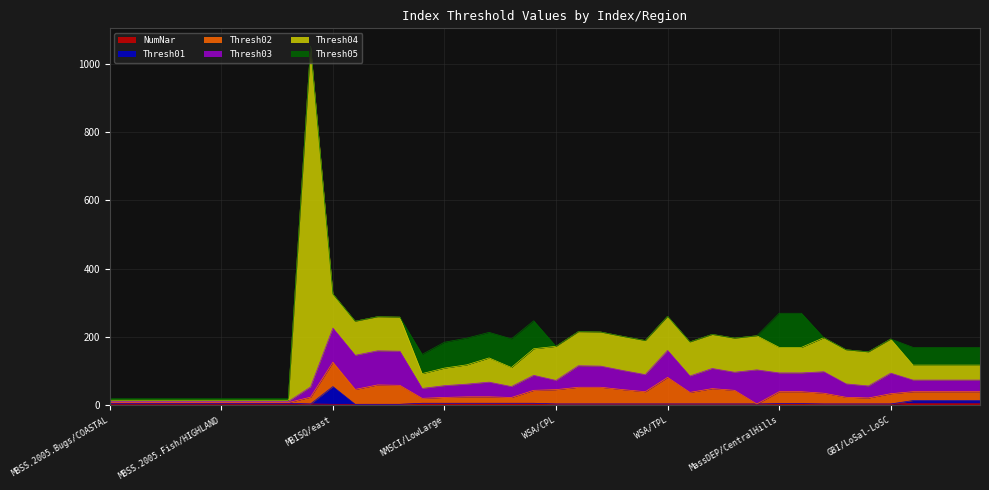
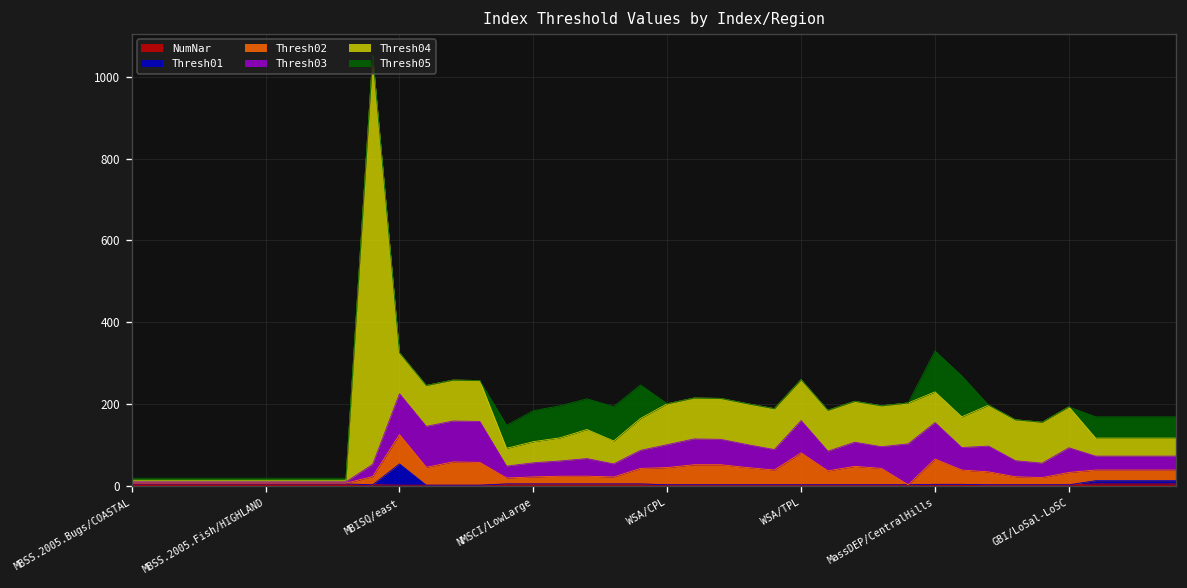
  {
    "NumNar": {
      "MBISQ/east": 0
    },
    "Thresh01": {
      "MBISQ/east": 50
    },
    "Thresh02": {
      "MBISQ/east": 70,
      "NMSCI/LowLarge": 20,
      "WSA/CPL": 40,
      "WSA/TPL": 80,
-     "MassDEP/CentralHills": 40,
+     "MassDEP/CentralHills": 60,
      "GBI/LoSal-LoSC": 30
    },
    "Thresh03": {
      "MBISQ/east": 100,
      "NMSCI/LowLarge": 30,
-     "WSA/CPL": 30,
+     "WSA/CPL": 60,
      "WSA/TPL": 80,
-     "MassDEP/CentralHills": 60,
+     "MassDEP/CentralHills": 90,
      "GBI/LoSal-LoSC": 60
    },
    "Thresh04": {
      "NMSCI/LowLarge": 50,
      "MassDEP/CentralHills": 80
    },
    "Thresh05": {
      "NMSCI/LowLarge": 80,
      "MassDEP/CentralHills": 100
    }
  }
